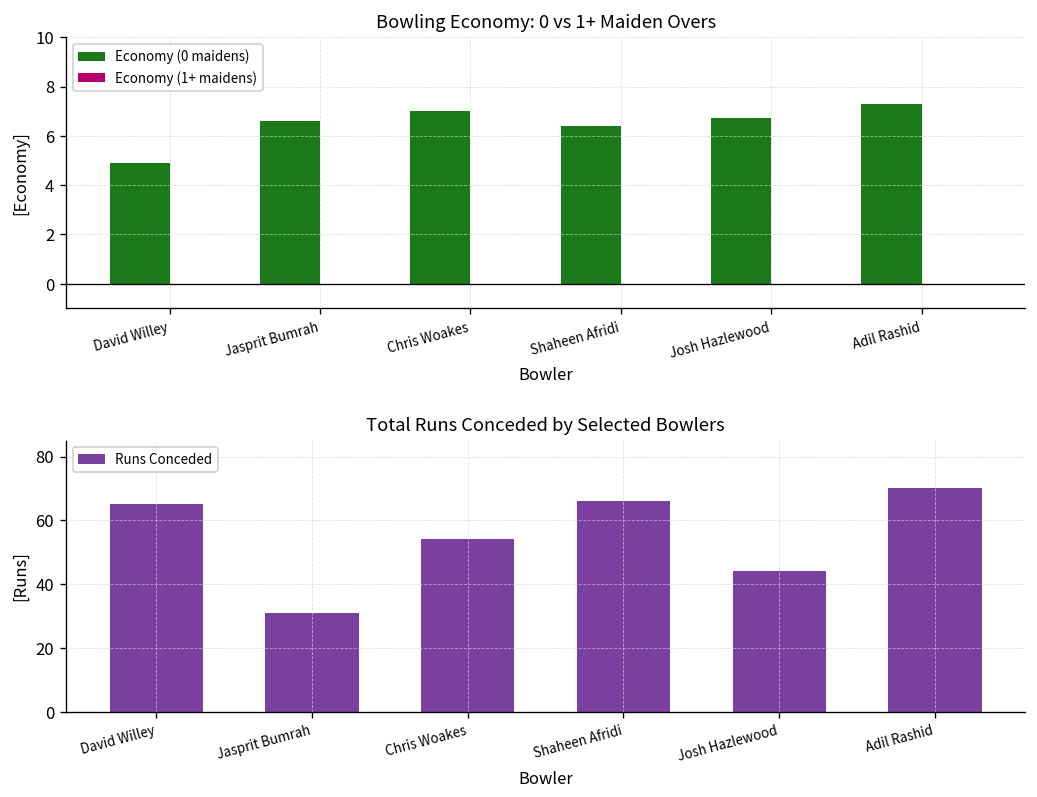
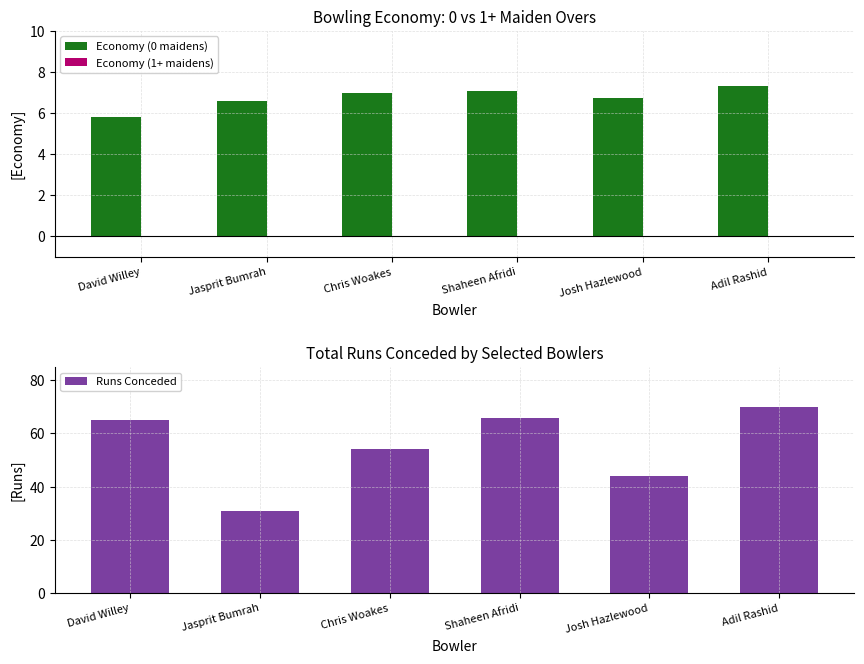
  {
    "Bowling Economy: 0 vs 1+ Maiden Overs": {
      "Economy (0 maidens)": {
-       "David Willey": 4.9,
+       "David Willey": 5.8,
        "Jasprit Bumrah": 6.6,
        "Chris Woakes": 7.0,
-       "Shaheen Afridi": 6.4,
+       "Shaheen Afridi": 7.1,
        "Josh Hazlewood": 6.7,
        "Adil Rashid": 7.3
      }
    },
    "Total Runs Conceded by Selected Bowlers": {
      "David Willey": 65,
      "Jasprit Bumrah": 31,
      "Chris Woakes": 54,
      "Shaheen Afridi": 66,
      "Josh Hazlewood": 44,
      "Adil Rashid": 70
    }
  }
